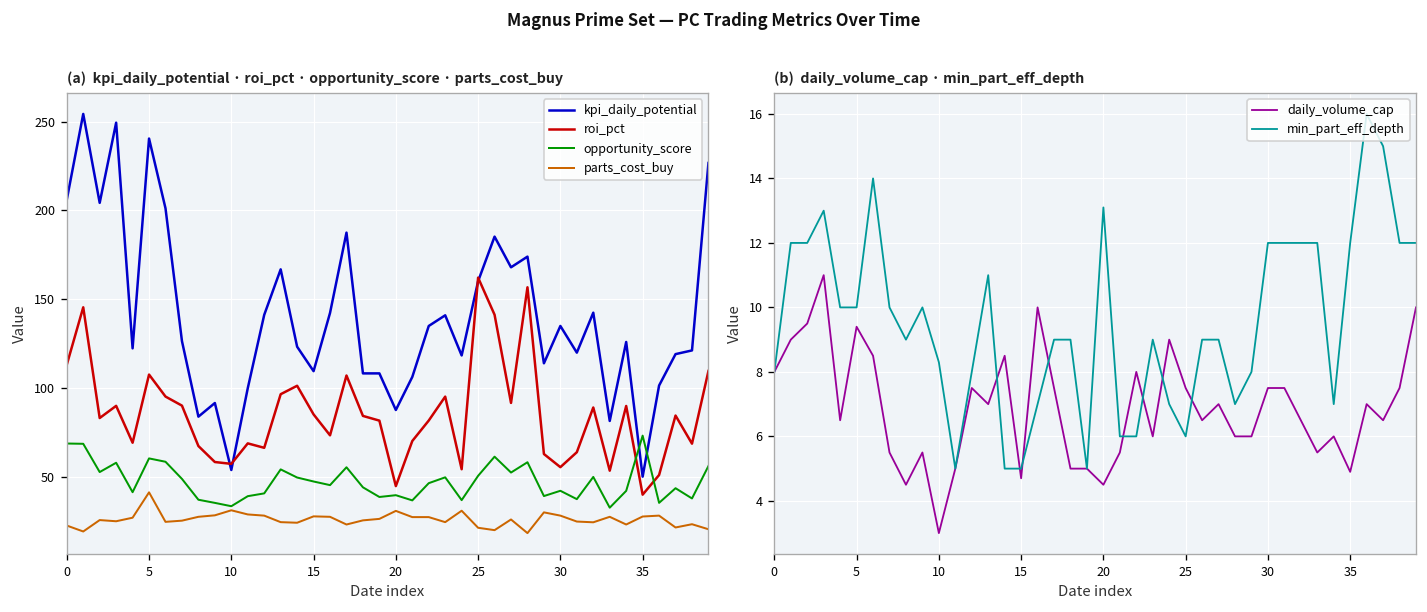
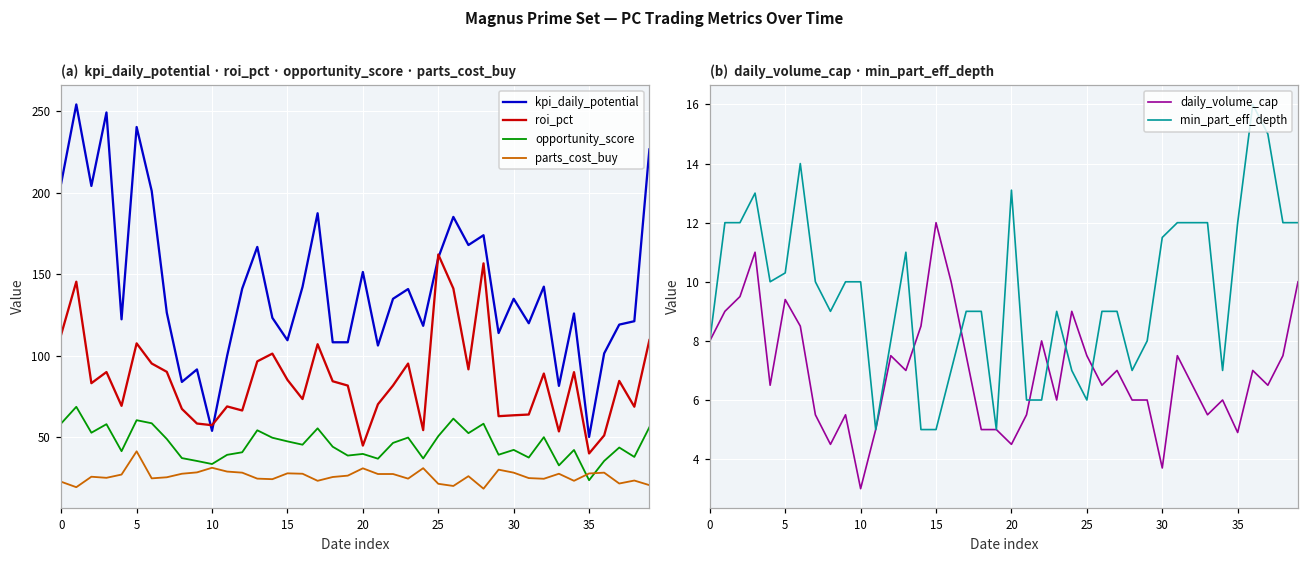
  {
    "(a) kpi_daily_potential · roi_pct · opportunity_score · parts_cost_buy": {
      "kpi_daily_potential": {
        "0": 206,
        "5": 240,
        "10": 54,
        "15": 110,
-       "20": 88,
+       "20": 151,
        "25": 160,
        "30": 135,
        "35": 50
      },
      "roi_pct": {
        "0": 113,
        "5": 108,
        "10": 57,
        "15": 85,
        "20": 45,
        "25": 162,
-       "30": 56,
+       "30": 64,
        "35": 40
      },
      "opportunity_score": {
-       "0": 69,
+       "0": 59,
        "5": 61,
        "10": 34,
        "15": 48,
        "20": 40,
        "25": 51,
        "30": 42,
-       "35": 73
+       "35": 24
      },
      "parts_cost_buy": {
        "0": 23,
        "5": 41,
        "10": 31,
        "15": 28,
        "20": 31,
        "25": 22,
        "30": 28,
        "35": 28
      }
    },
    "(b) daily_volume_cap · min_part_eff_depth": {
      "daily_volume_cap": {
        "5": 9.4,
        "10": 3.0,
-       "15": 4.7,
+       "15": 12.0,
        "20": 4.5,
        "25": 7.5,
-       "30": 7.5,
+       "30": 3.7,
        "35": 4.9
      },
      "min_part_eff_depth": {
-       "5": 10.0,
-       "10": 8.3,
+       "5": 10.3,
+       "10": 10.0,
        "15": 5.0,
        "20": 13.1,
        "25": 6.0,
-       "30": 12.0,
+       "30": 11.5,
        "35": 12.0
      }
    }
  }
